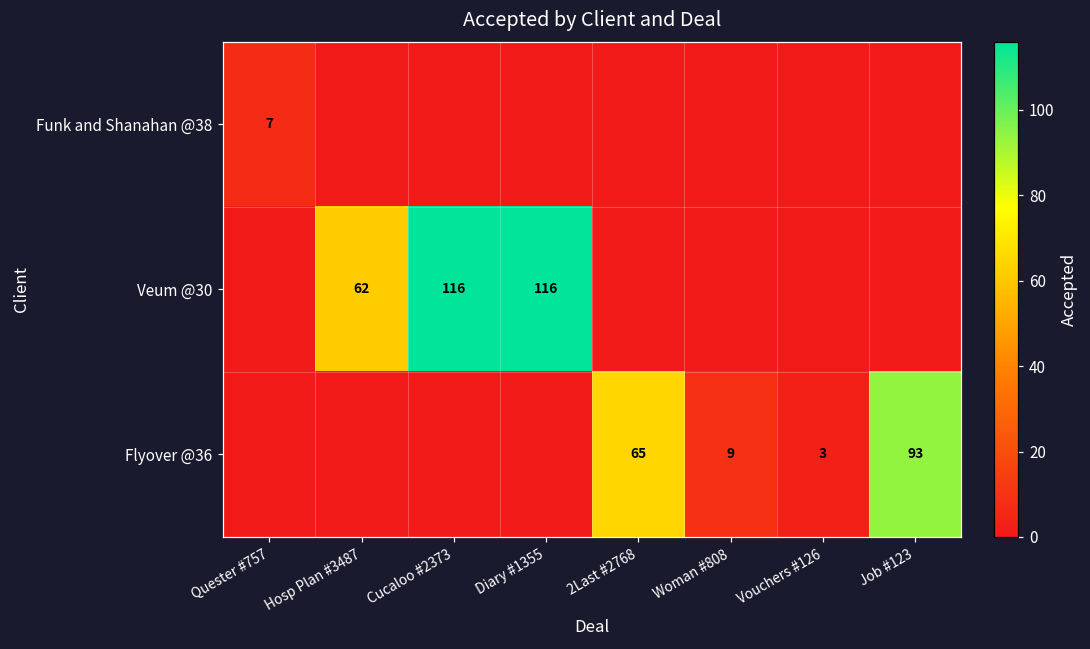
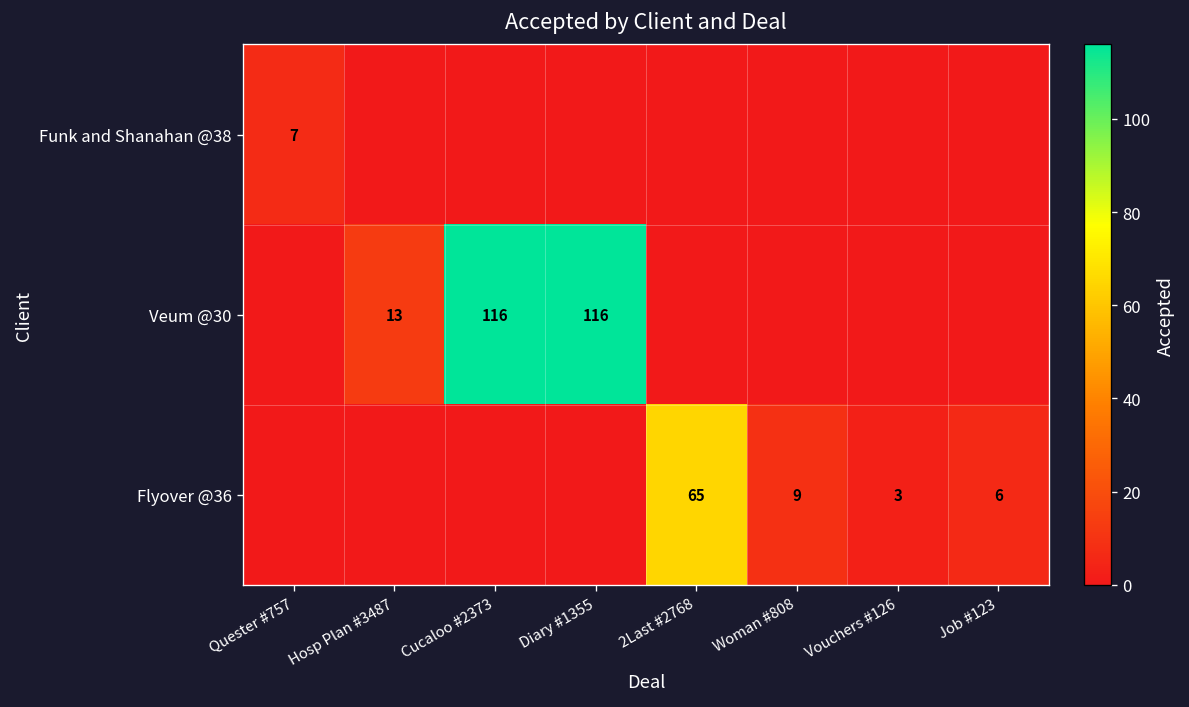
  {
    "Funk and Shanahan @38": {
      "Quester #757": 7
    },
    "Veum @30": {
-     "Hosp Plan #3487": 62,
+     "Hosp Plan #3487": 13,
      "Cucaloo #2373": 116,
      "Diary #1355": 116
    },
    "Flyover @36": {
      "2Last #2768": 65,
      "Woman #808": 9,
      "Vouchers #126": 3,
-     "Job #123": 93
+     "Job #123": 6
    }
  }
